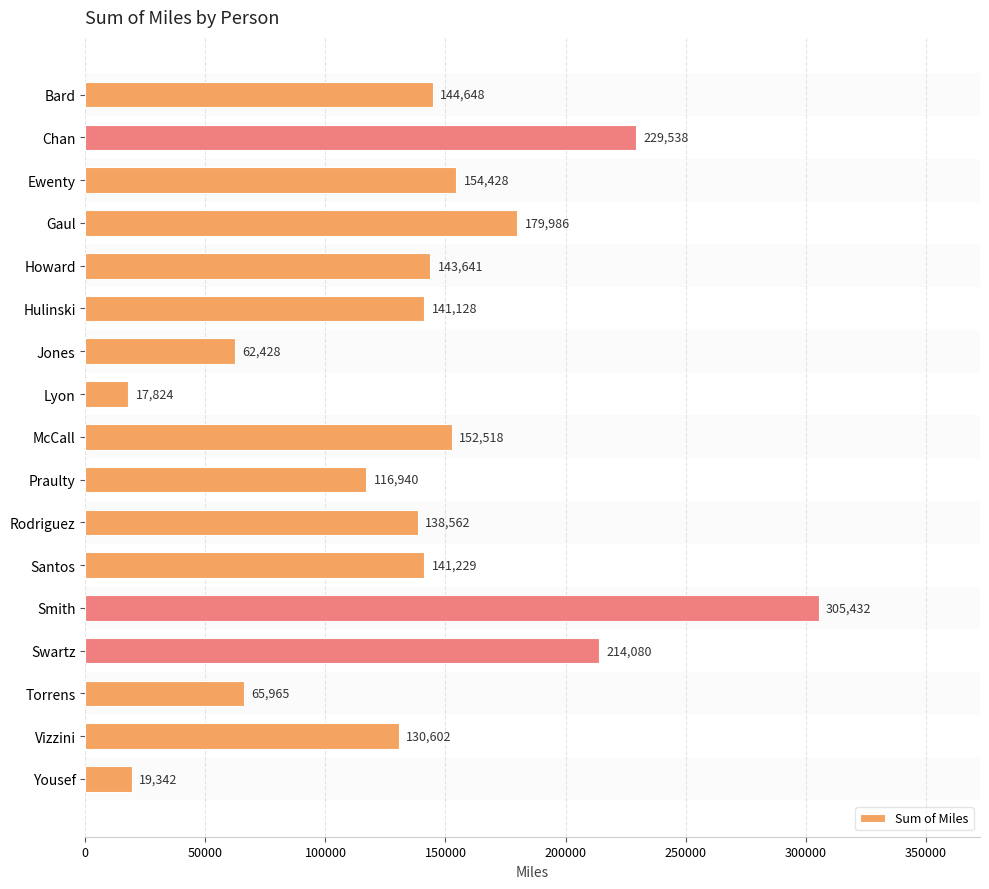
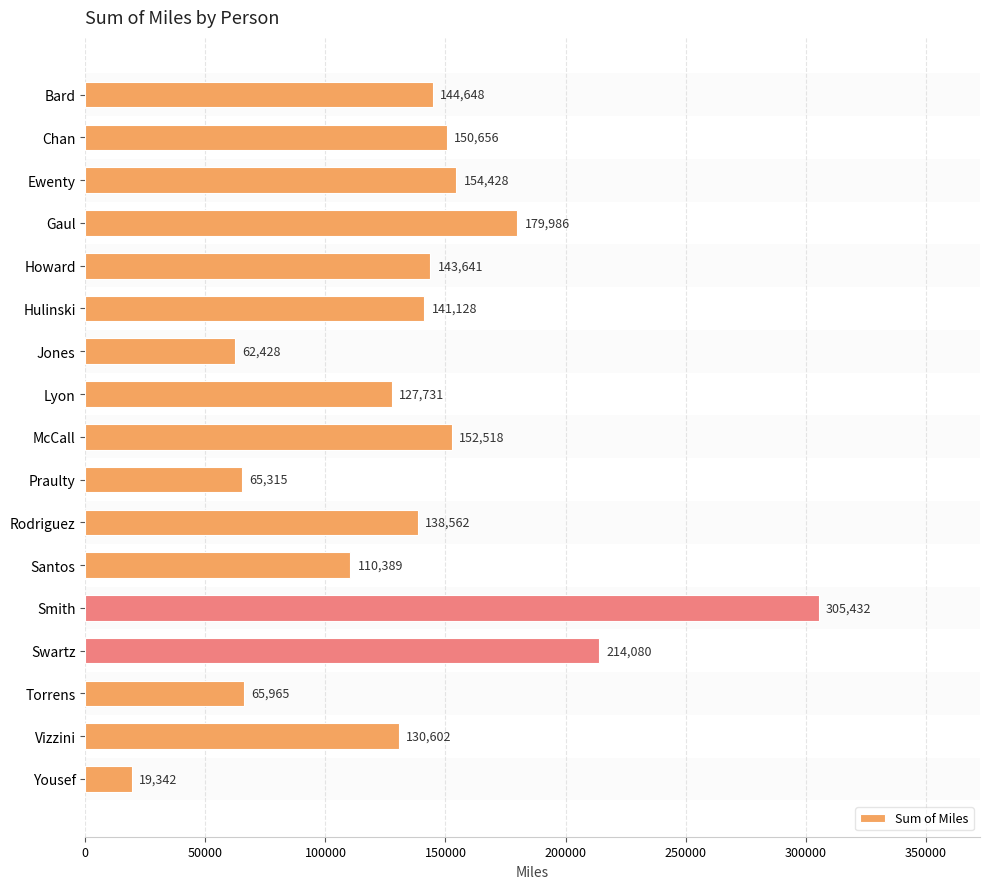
  {
    "Bard": "144,648",
-   "Chan": "229,538",
+   "Chan": "150,656",
    "Ewenty": "154,428",
    "Gaul": "179,986",
    "Howard": "143,641",
    "Hulinski": "141,128",
    "Jones": "62,428",
-   "Lyon": "17,824",
+   "Lyon": "127,731",
    "McCall": "152,518",
-   "Praulty": "116,940",
+   "Praulty": "65,315",
    "Rodriguez": "138,562",
-   "Santos": "141,229",
+   "Santos": "110,389",
    "Smith": "305,432",
    "Swartz": "214,080",
    "Torrens": "65,965",
    "Vizzini": "130,602",
    "Yousef": "19,342"
  }
